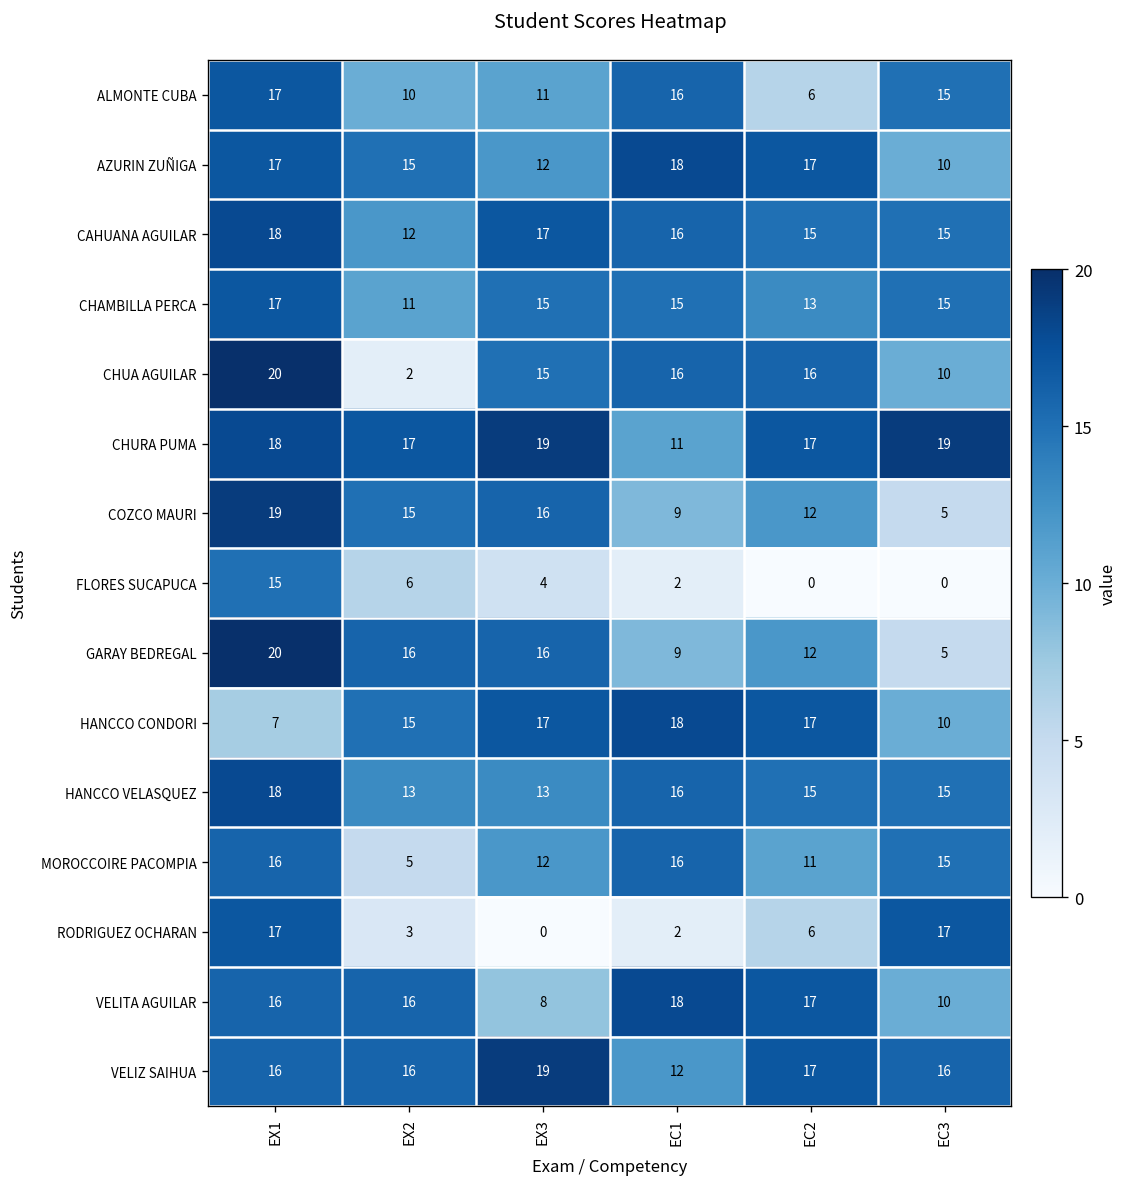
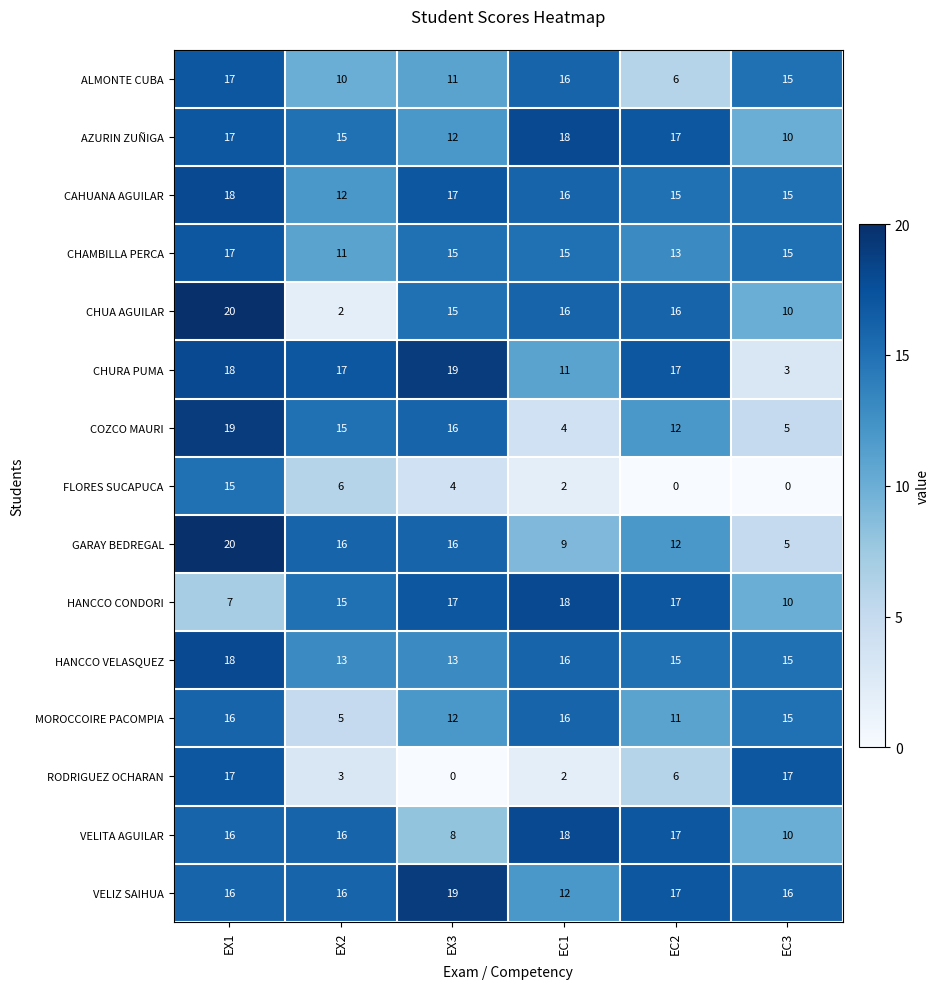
  {
    "ALMONTE CUBA": {
      "EX1": 17,
      "EX2": 10,
      "EX3": 11,
      "EC1": 16,
      "EC2": 6,
      "EC3": 15
    },
    "AZURIN ZUÑIGA": {
      "EX1": 17,
      "EX2": 15,
      "EX3": 12,
      "EC1": 18,
      "EC2": 17,
      "EC3": 10
    },
    "CAHUANA AGUILAR": {
      "EX1": 18,
      "EX2": 12,
      "EX3": 17,
      "EC1": 16,
      "EC2": 15,
      "EC3": 15
    },
    "CHAMBILLA PERCA": {
      "EX1": 17,
      "EX2": 11,
      "EX3": 15,
      "EC1": 15,
      "EC2": 13,
      "EC3": 15
    },
    "CHUA AGUILAR": {
      "EX1": 20,
      "EX2": 2,
      "EX3": 15,
      "EC1": 16,
      "EC2": 16,
      "EC3": 10
    },
    "CHURA PUMA": {
      "EX1": 18,
      "EX2": 17,
      "EX3": 19,
      "EC1": 11,
      "EC2": 17,
-     "EC3": 19
+     "EC3": 3
    },
    "COZCO MAURI": {
      "EX1": 19,
      "EX2": 15,
      "EX3": 16,
-     "EC1": 9,
+     "EC1": 4,
      "EC2": 12,
      "EC3": 5
    },
    "FLORES SUCAPUCA": {
      "EX1": 15,
      "EX2": 6,
      "EX3": 4,
      "EC1": 2,
      "EC2": 0,
      "EC3": 0
    },
    "GARAY BEDREGAL": {
      "EX1": 20,
      "EX2": 16,
      "EX3": 16,
      "EC1": 9,
      "EC2": 12,
      "EC3": 5
    },
    "HANCCO CONDORI": {
      "EX1": 7,
      "EX2": 15,
      "EX3": 17,
      "EC1": 18,
      "EC2": 17,
      "EC3": 10
    },
    "HANCCO VELASQUEZ": {
      "EX1": 18,
      "EX2": 13,
      "EX3": 13,
      "EC1": 16,
      "EC2": 15,
      "EC3": 15
    },
    "MOROCCOIRE PACOMPIA": {
      "EX1": 16,
      "EX2": 5,
      "EX3": 12,
      "EC1": 16,
      "EC2": 11,
      "EC3": 15
    },
    "RODRIGUEZ OCHARAN": {
      "EX1": 17,
      "EX2": 3,
      "EX3": 0,
      "EC1": 2,
      "EC2": 6,
      "EC3": 17
    },
    "VELITA AGUILAR": {
      "EX1": 16,
      "EX2": 16,
      "EX3": 8,
      "EC1": 18,
      "EC2": 17,
      "EC3": 10
    },
    "VELIZ SAIHUA": {
      "EX1": 16,
      "EX2": 16,
      "EX3": 19,
      "EC1": 12,
      "EC2": 17,
      "EC3": 16
    }
  }
